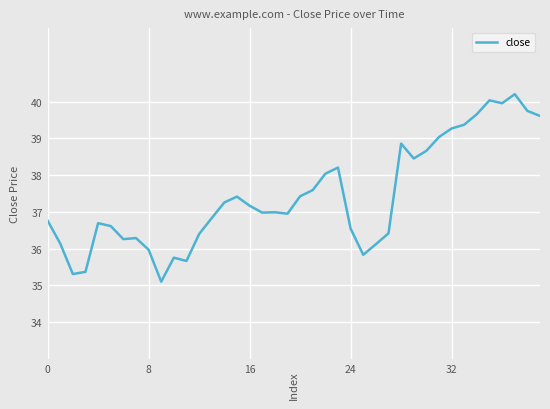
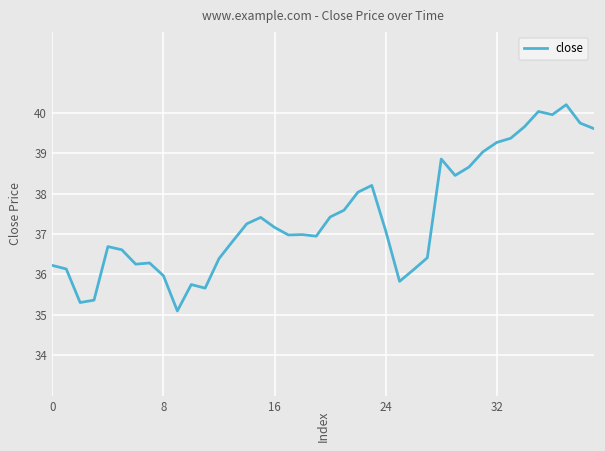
  {
-   "0": 36.8,
+   "0": 36.2,
    "8": 36.0,
    "16": 37.2,
-   "24": 36.5,
+   "24": 37.1,
    "32": 39.3
  }
